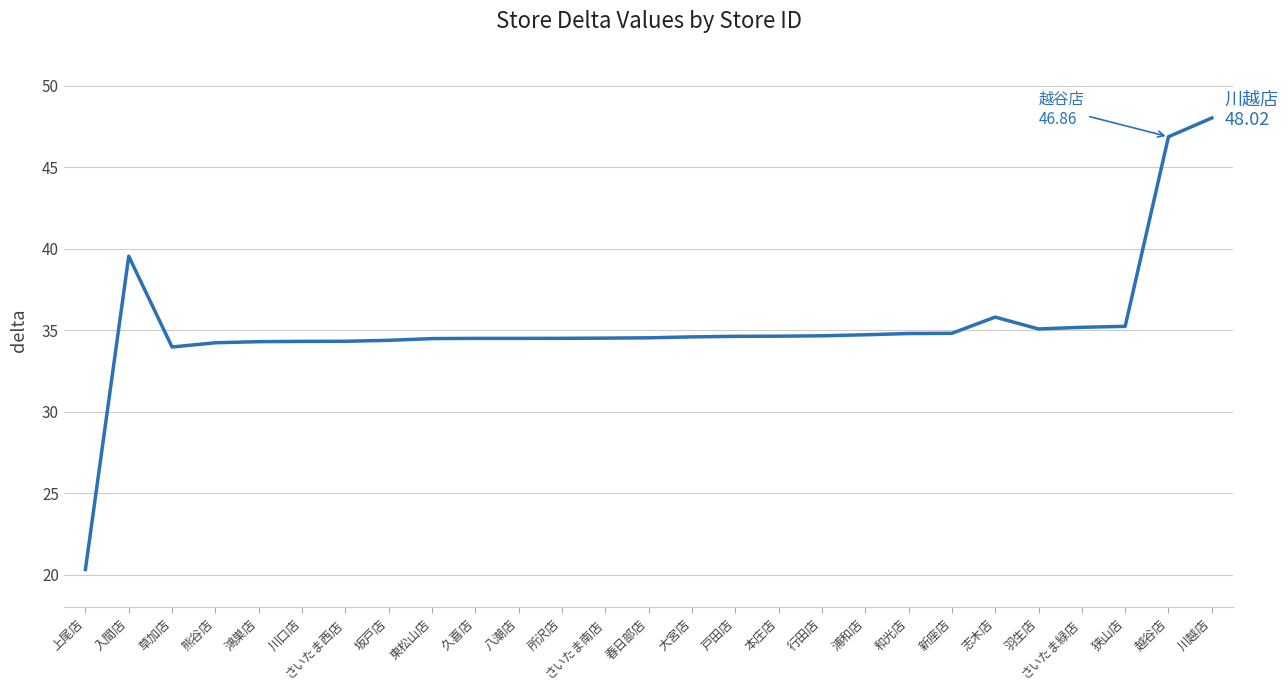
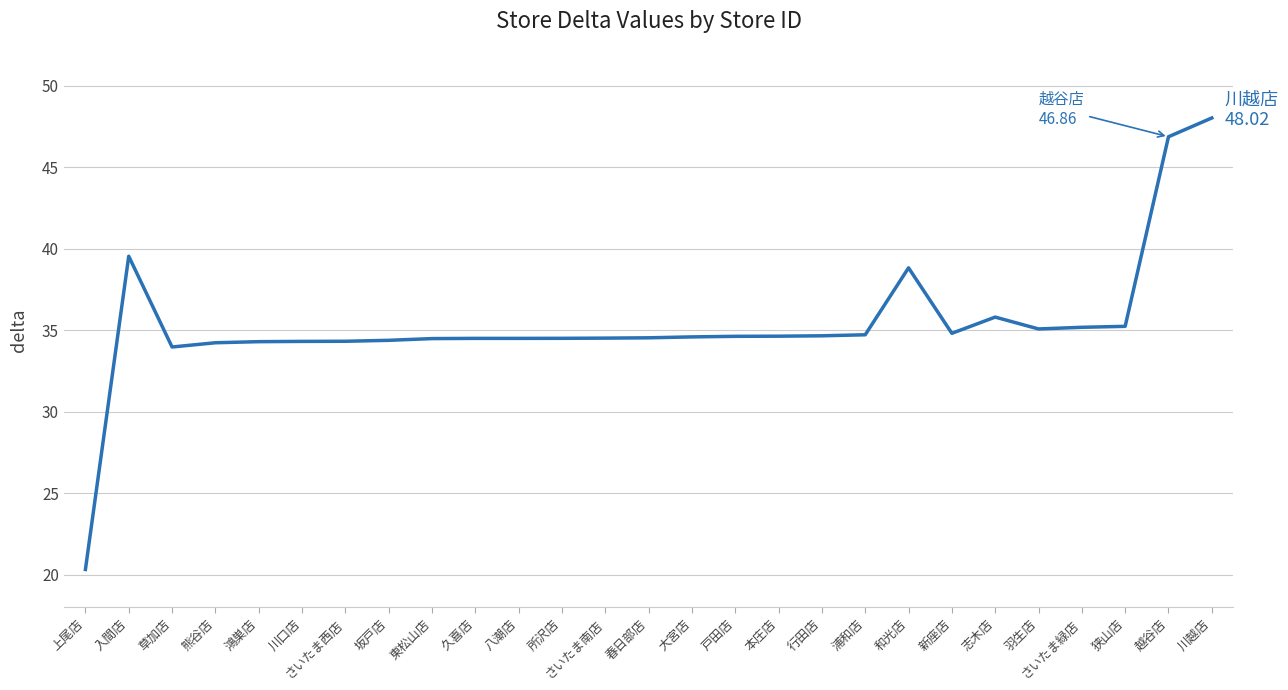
  {
    "上尾店": 20.3,
    "入間店": 39.5,
    "草加店": 34.0,
    "熊谷店": 34.2,
    "鴻巣店": 34.3,
    "川口店": 34.3,
    "さいたま西店": 34.3,
    "坂戸店": 34.4,
    "東松山店": 34.5,
    "久喜店": 34.5,
    "八潮店": 34.5,
    "所沢店": 34.5,
    "さいたま南店": 34.5,
    "春日部店": 34.5,
    "大宮店": 34.6,
    "戸田店": 34.6,
    "本庄店": 34.6,
    "行田店": 34.7,
    "浦和店": 34.7,
-   "和光店": 34.8,
+   "和光店": 38.8,
    "新座店": 34.8,
    "志木店": 35.8,
    "羽生店": 35.1,
    "さいたま緑店": 35.2,
    "狭山店": 35.2
  }
